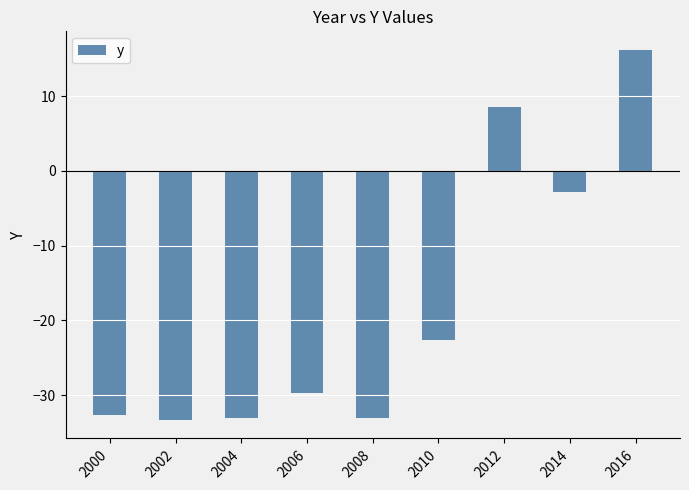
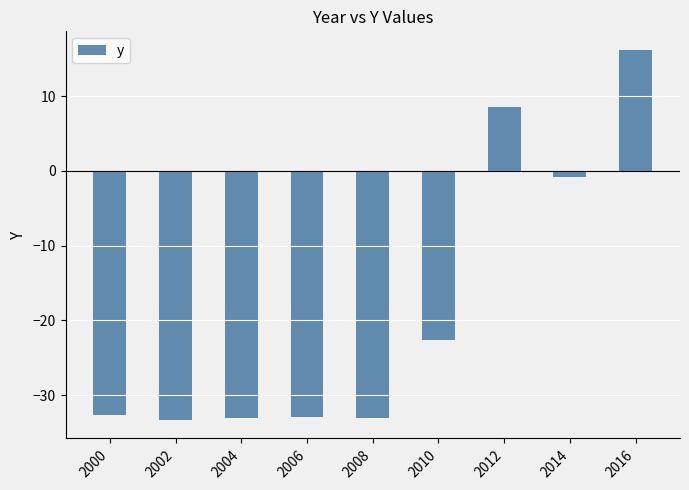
  {
    "2000": -33,
    "2002": -33,
    "2004": -33,
-   "2006": -30,
+   "2006": -33,
    "2008": -33,
    "2010": -23,
    "2012": 8,
-   "2014": -3,
+   "2014": -1,
    "2016": 16
  }
